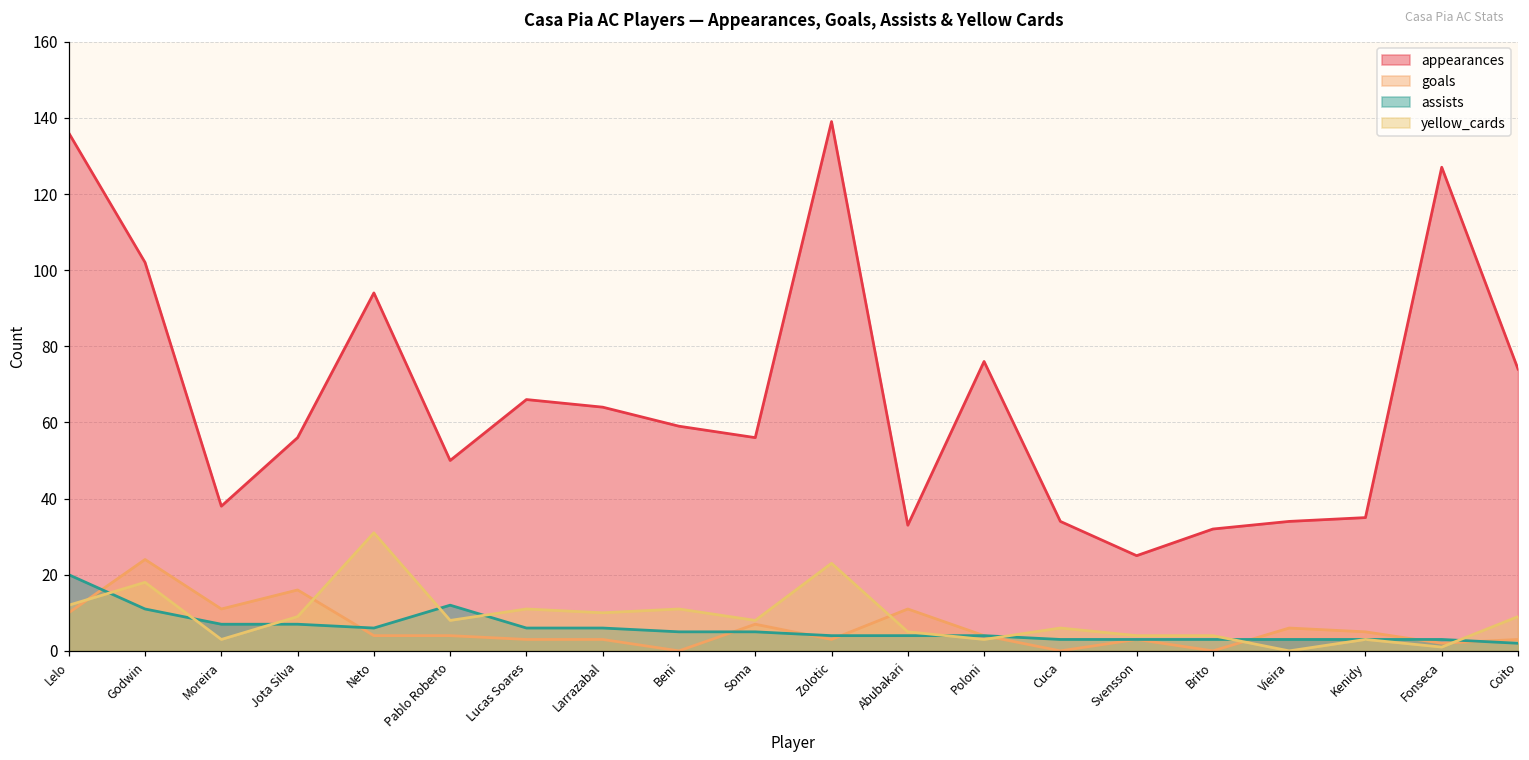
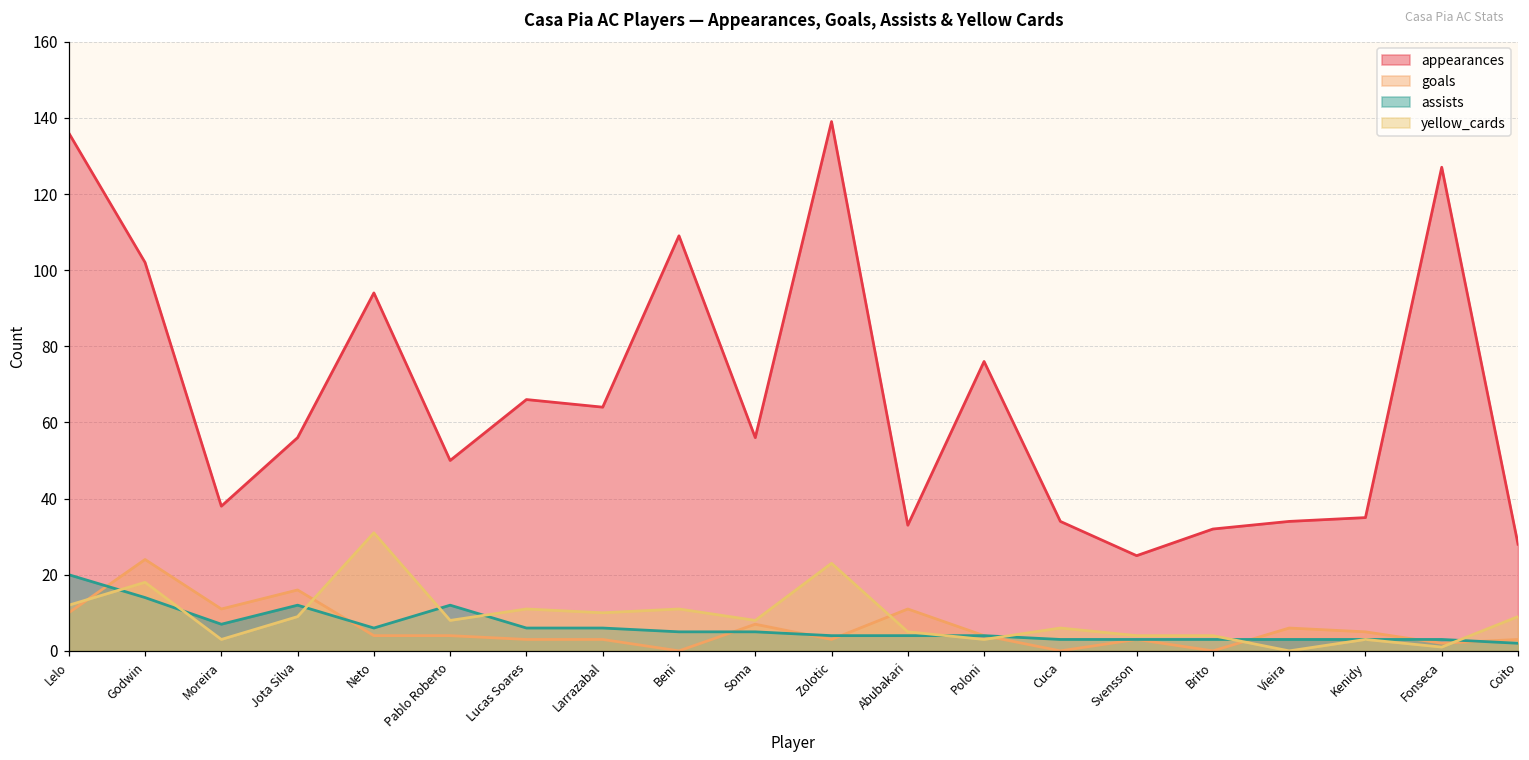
  {
    "appearances": {
      "Lelo": 136,
      "Godwin": 102,
      "Moreira": 38,
      "Jota Silva": 56,
      "Neto": 94,
      "Pablo Roberto": 50,
      "Lucas Soares": 66,
      "Larrazabal": 64,
-     "Beni": 59,
+     "Beni": 109,
      "Soma": 56,
      "Zolotic": 139,
      "Abubakari": 33,
      "Poloni": 76,
      "Cuca": 34,
      "Svensson": 25,
      "Brito": 32,
      "Vieira": 34,
      "Kenidy": 35,
      "Fonseca": 127,
-     "Coito": 74
+     "Coito": 28
    },
    "assists": {
      "Lelo": 20,
-     "Godwin": 11,
+     "Godwin": 14,
      "Moreira": 7,
-     "Jota Silva": 7,
+     "Jota Silva": 12,
      "Neto": 6,
      "Pablo Roberto": 12,
      "Lucas Soares": 6,
      "Larrazabal": 6,
      "Beni": 5,
      "Soma": 5,
      "Zolotic": 4,
      "Abubakari": 4,
      "Cuca": 3,
      "Brito": 3,
      "Vieira": 3,
      "Fonseca": 3,
      "Coito": 2
    }
  }
